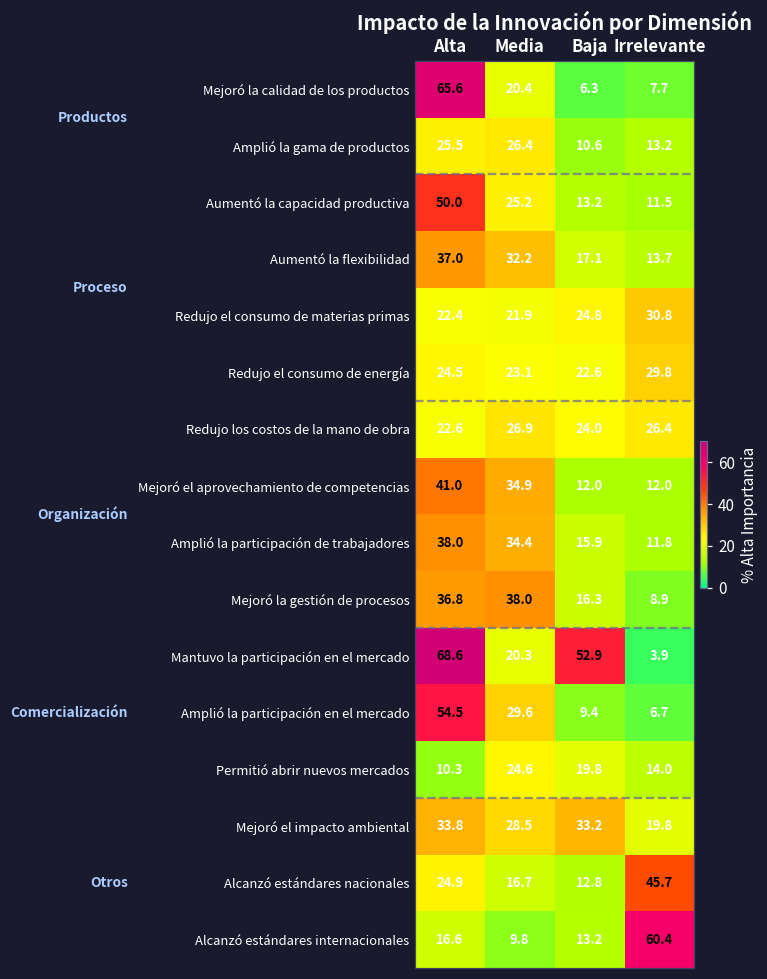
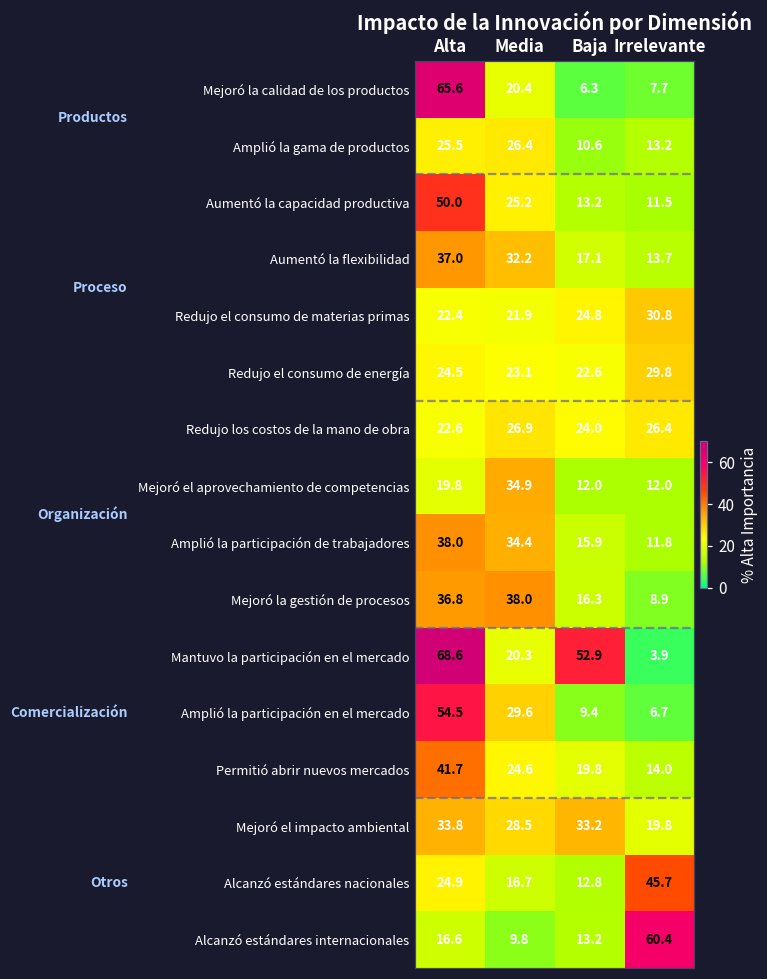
  {
    "Mejoró la calidad de los productos": {
      "Alta": 65.6,
      "Media": 20.4,
      "Baja": 6.3,
      "Irrelevante": 7.7
    },
    "Amplió la gama de productos": {
      "Alta": 25.5,
      "Media": 26.4,
      "Baja": 10.6,
      "Irrelevante": 13.2
    },
    "Aumentó la capacidad productiva": {
      "Alta": 50.0,
      "Media": 25.2,
      "Baja": 13.2,
      "Irrelevante": 11.5
    },
    "Aumentó la flexibilidad": {
      "Alta": 37.0,
      "Media": 32.2,
      "Baja": 17.1,
      "Irrelevante": 13.7
    },
    "Redujo el consumo de materias primas": {
      "Alta": 22.4,
      "Media": 21.9,
      "Baja": 24.8,
      "Irrelevante": 30.8
    },
    "Redujo el consumo de energía": {
      "Alta": 24.5,
      "Media": 23.1,
      "Baja": 22.6,
      "Irrelevante": 29.8
    },
    "Redujo los costos de la mano de obra": {
      "Alta": 22.6,
      "Media": 26.9,
      "Baja": 24.0,
      "Irrelevante": 26.4
    },
    "Mejoró el aprovechamiento de competencias": {
-     "Alta": 41.0,
+     "Alta": 19.8,
      "Media": 34.9,
      "Baja": 12.0,
      "Irrelevante": 12.0
    },
    "Amplió la participación de trabajadores": {
      "Alta": 38.0,
      "Media": 34.4,
      "Baja": 15.9,
      "Irrelevante": 11.8
    },
    "Mejoró la gestión de procesos": {
      "Alta": 36.8,
      "Media": 38.0,
      "Baja": 16.3,
      "Irrelevante": 8.9
    },
    "Mantuvo la participación en el mercado": {
      "Alta": 68.6,
      "Media": 20.3,
      "Baja": 52.9,
      "Irrelevante": 3.9
    },
    "Amplió la participación en el mercado": {
      "Alta": 54.5,
      "Media": 29.6,
      "Baja": 9.4,
      "Irrelevante": 6.7
    },
    "Permitió abrir nuevos mercados": {
-     "Alta": 10.3,
+     "Alta": 41.7,
      "Media": 24.6,
      "Baja": 19.8,
      "Irrelevante": 14.0
    },
    "Mejoró el impacto ambiental": {
      "Alta": 33.8,
      "Media": 28.5,
      "Baja": 33.2,
      "Irrelevante": 19.8
    },
    "Alcanzó estándares nacionales": {
      "Alta": 24.9,
      "Media": 16.7,
      "Baja": 12.8,
      "Irrelevante": 45.7
    },
    "Alcanzó estándares internacionales": {
      "Alta": 16.6,
      "Media": 9.8,
      "Baja": 13.2,
      "Irrelevante": 60.4
    }
  }
